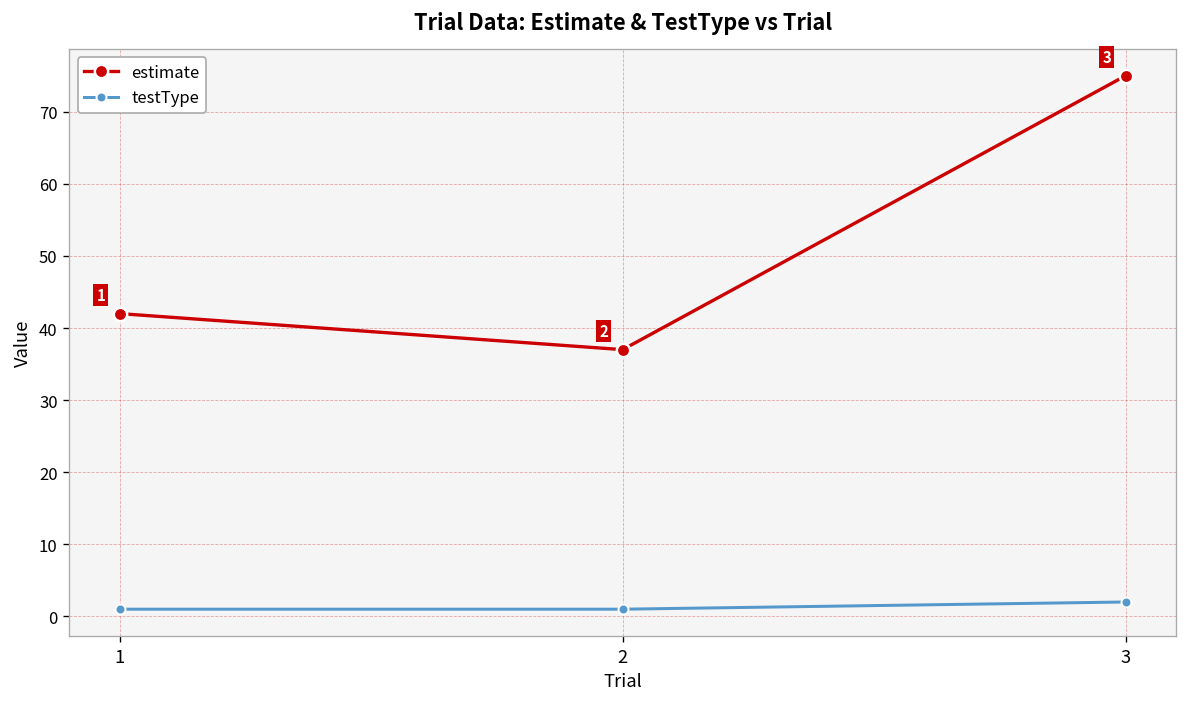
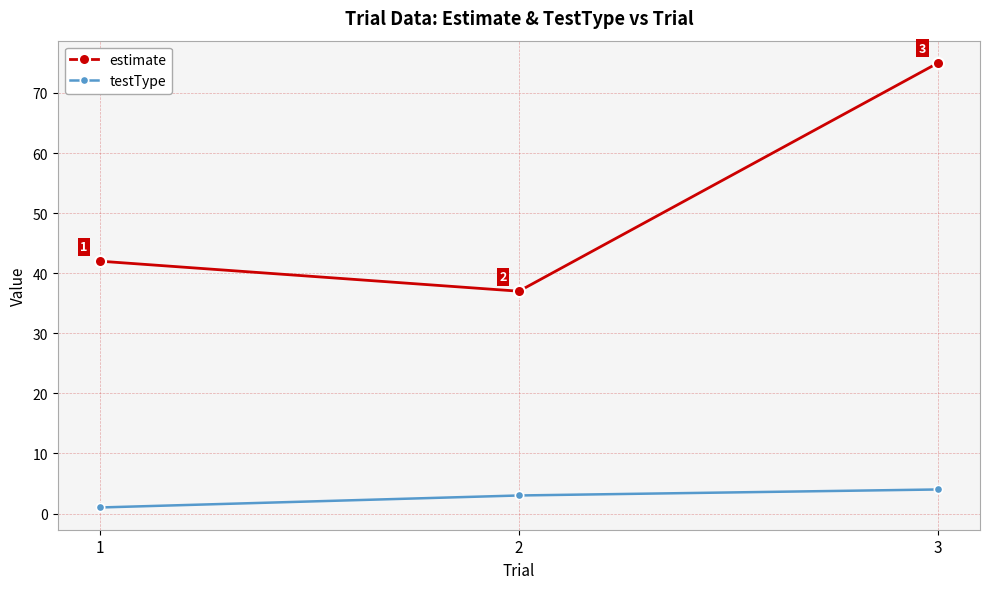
  {
    "testType": {
      "1": 1,
-     "2": 1,
-     "3": 2
+     "2": 3,
+     "3": 4
    }
  }
